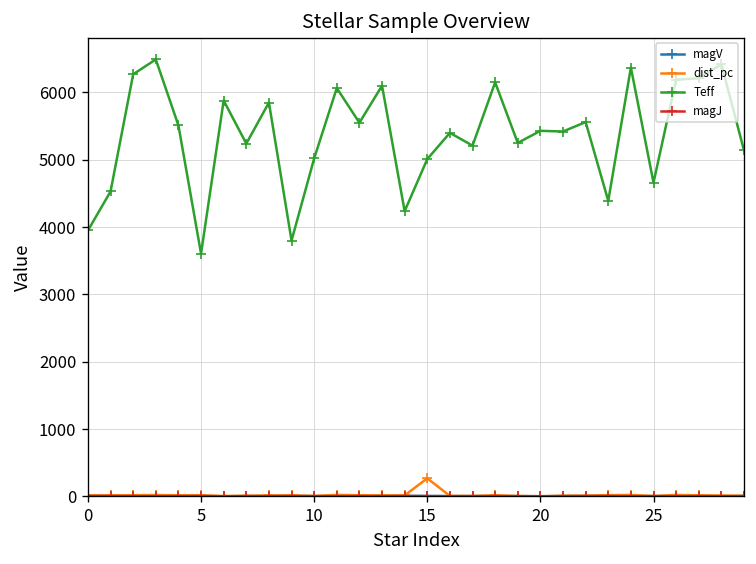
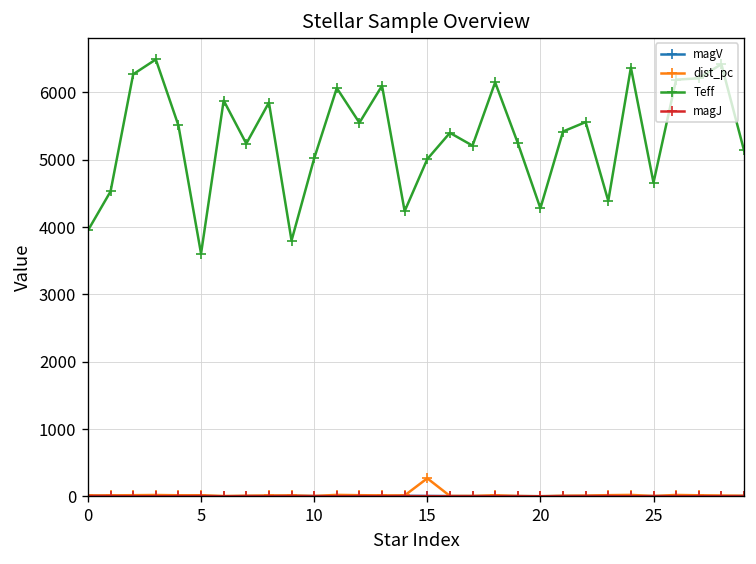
  {
    "dist_pc": {
      "15": 300
    },
    "Teff": {
      "0": 4000,
      "5": 3600,
      "10": 5000,
      "15": 5000,
-     "20": 5400,
+     "20": 4300,
      "25": 4700
    }
  }
